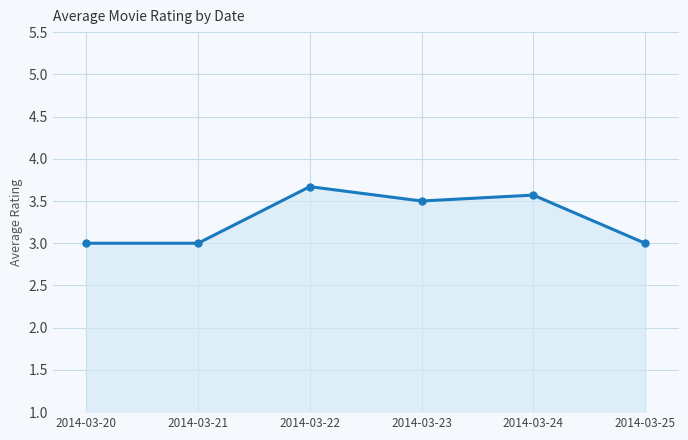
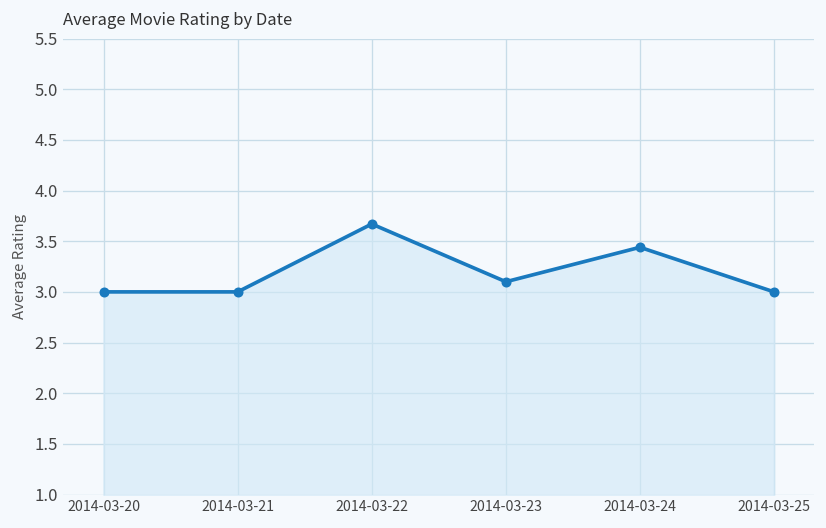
  {
    "2014-03-20": 3.0,
    "2014-03-21": 3.0,
    "2014-03-22": 3.7,
-   "2014-03-23": 3.5,
-   "2014-03-24": 3.6,
+   "2014-03-23": 3.1,
+   "2014-03-24": 3.4,
    "2014-03-25": 3.0
  }
